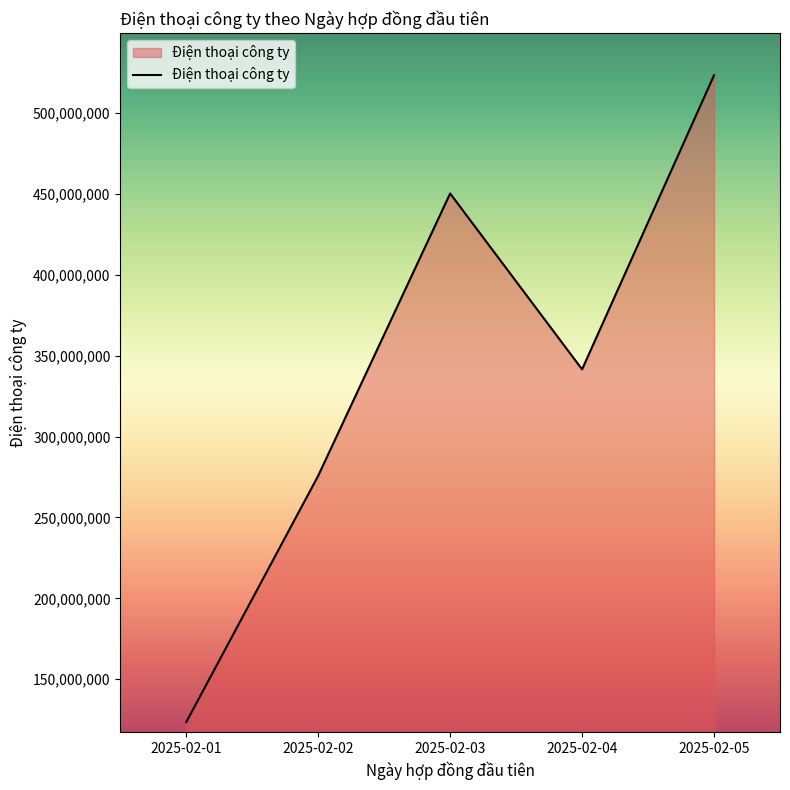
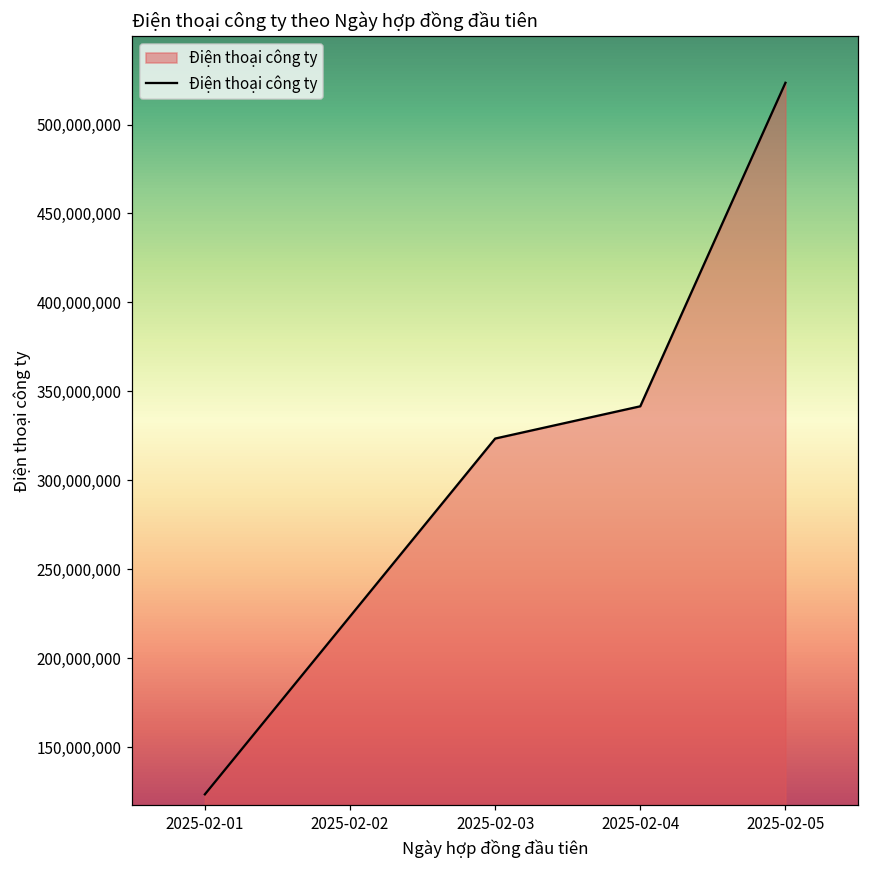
  {
    "2025-02-01": "123,000,000",
-   "2025-02-02": "276,000,000",
-   "2025-02-03": "450,000,000",
+   "2025-02-02": "223,000,000",
+   "2025-02-03": "323,000,000",
    "2025-02-04": "342,000,000",
    "2025-02-05": "523,000,000"
  }
